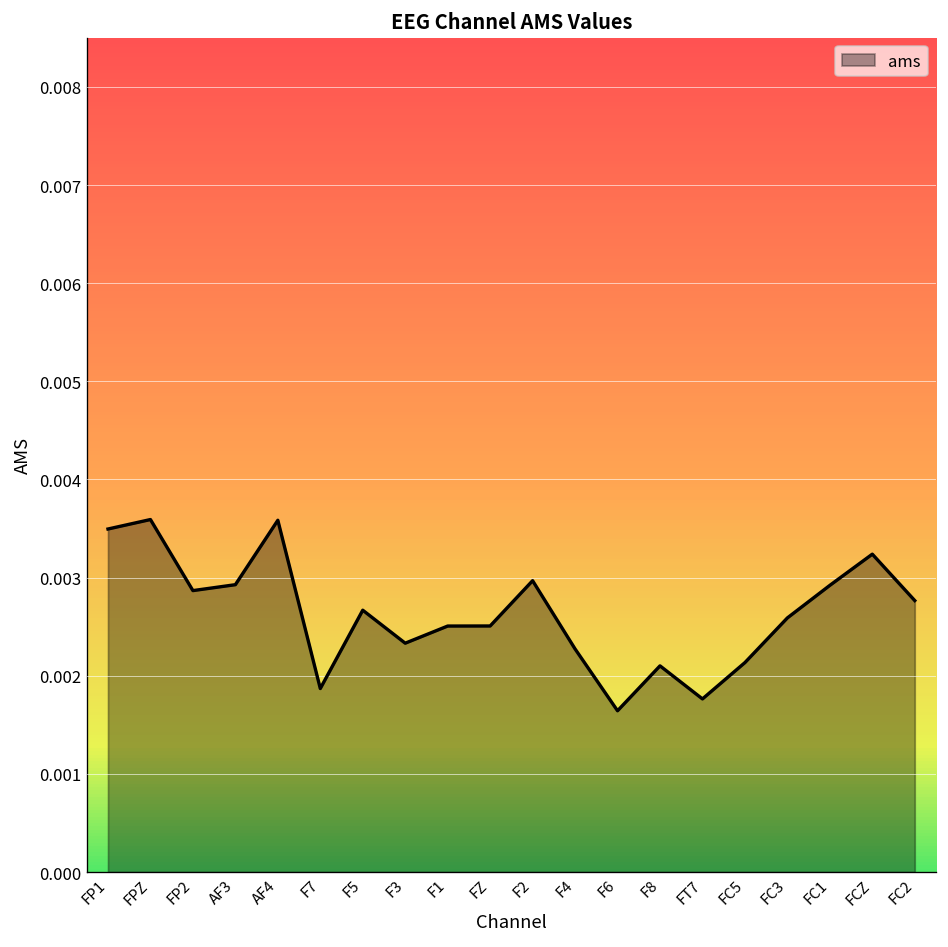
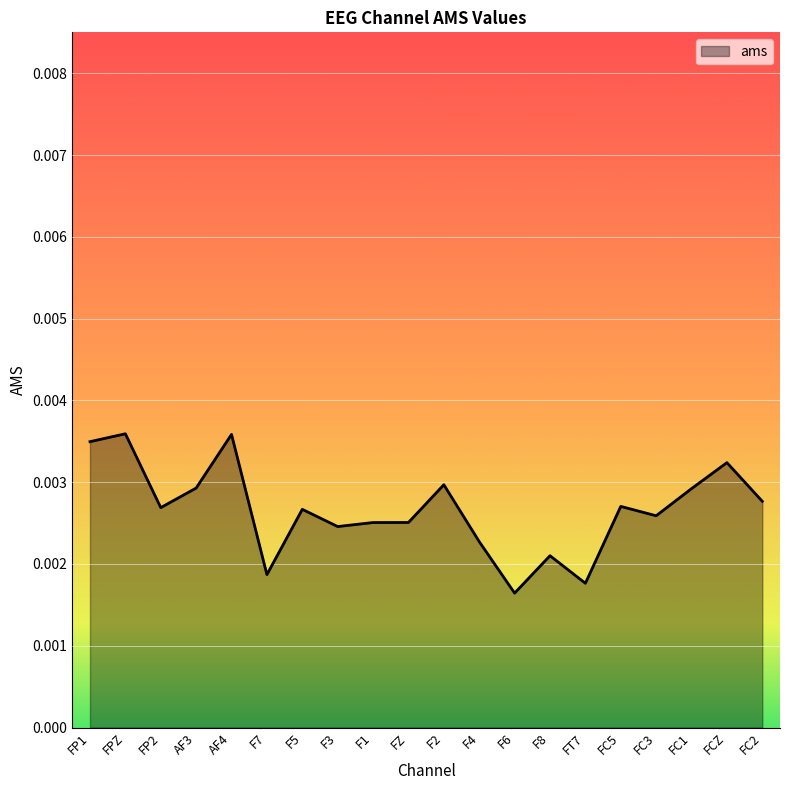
  {
    "FP1": 0.0035,
    "FPZ": 0.0036,
-   "FP2": 0.0029,
+   "FP2": 0.0027,
    "AF3": 0.0029,
    "AF4": 0.0036,
    "F7": 0.0019,
    "F5": 0.0027,
-   "F3": 0.0023,
+   "F3": 0.0025,
    "F1": 0.0025,
    "FZ": 0.0025,
    "F2": 0.0030,
    "F4": 0.0023,
    "F6": 0.0016,
    "F8": 0.0021,
    "FT7": 0.0018,
-   "FC5": 0.0021,
+   "FC5": 0.0027,
    "FC3": 0.0026,
    "FC1": 0.0029,
    "FCZ": 0.0032,
    "FC2": 0.0028
  }
